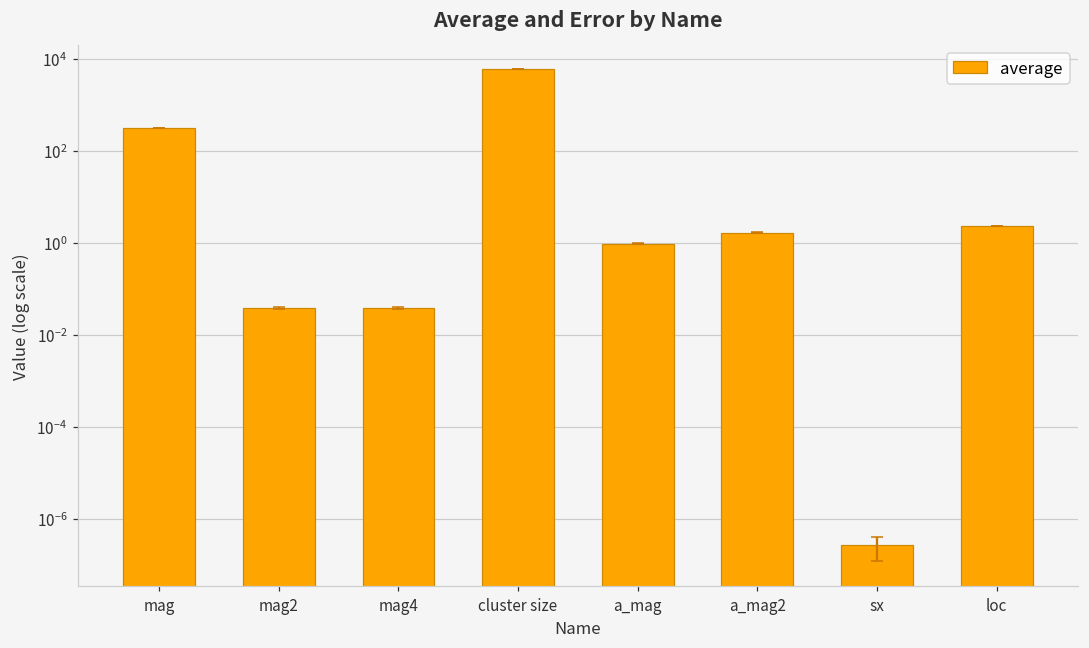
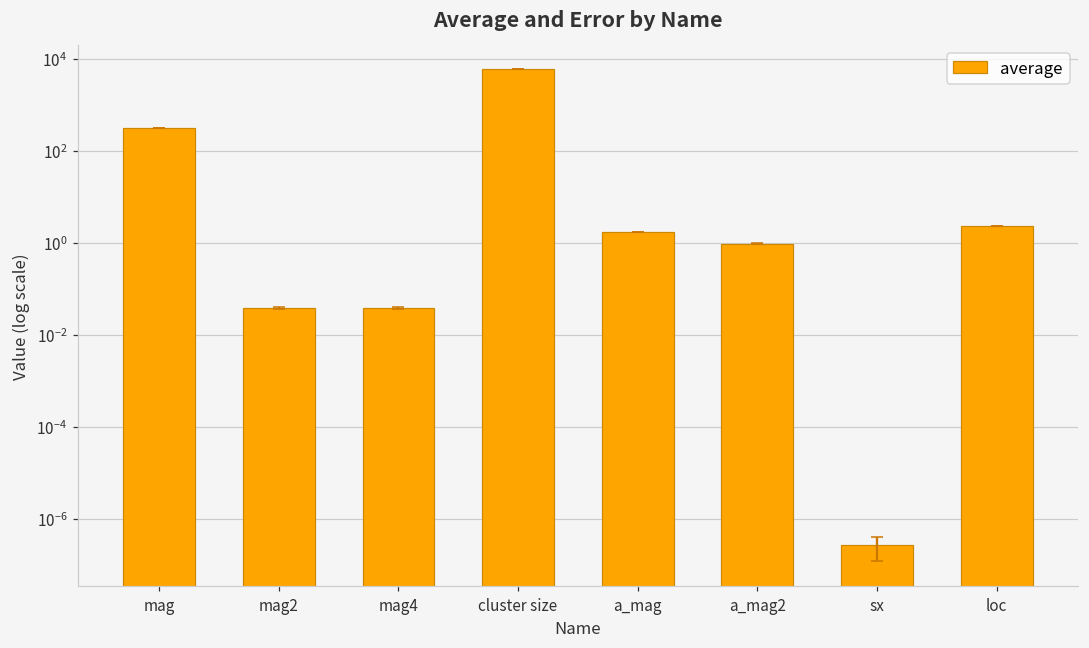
  {
    "average": {
      "mag": 300,
      "mag2": 0.04,
      "mag4": 0.04,
      "cluster size": 6000,
-     "a_mag": 1.0,
-     "a_mag2": 1.7,
+     "a_mag": 1.7,
+     "a_mag2": 1.0,
      "sx": 0.0000003,
      "loc": 2
    }
  }
